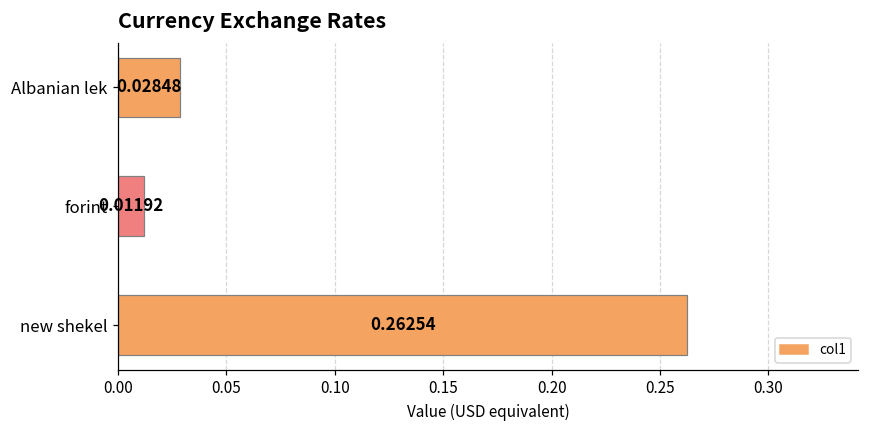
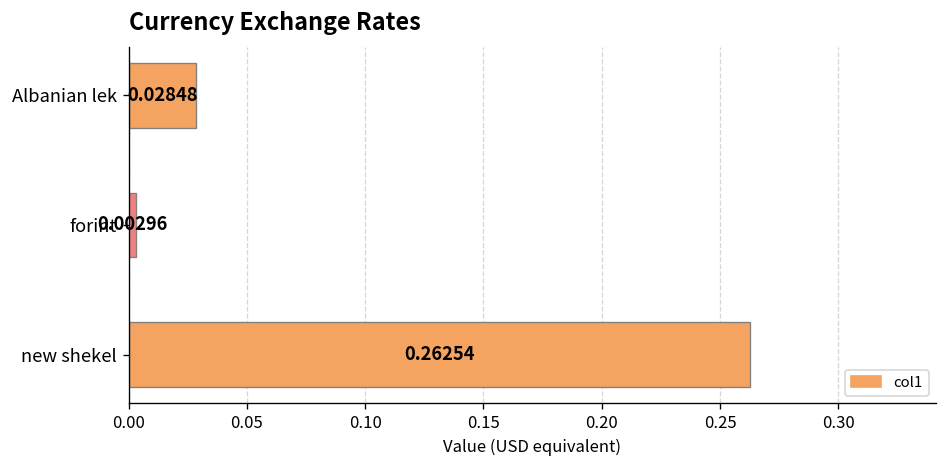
  {
    "Albanian lek": 0.02848,
-   "forint": 0.01192,
+   "forint": 0.00296,
    "new shekel": 0.26254
  }
